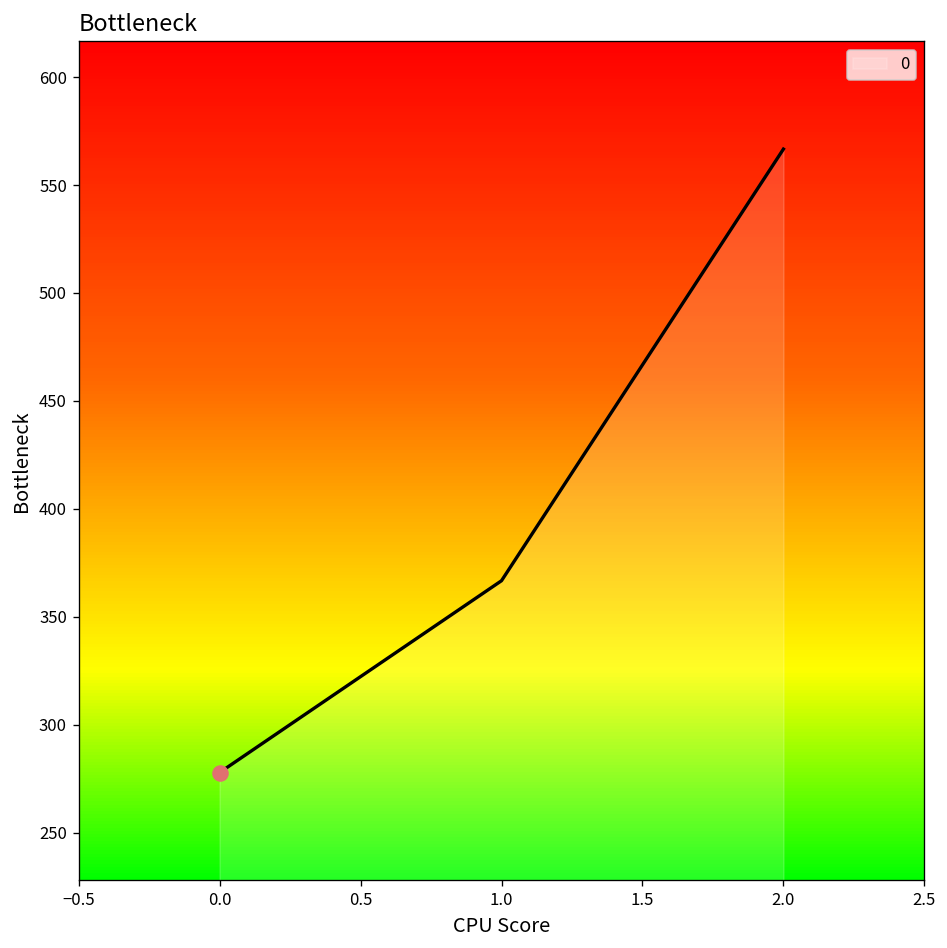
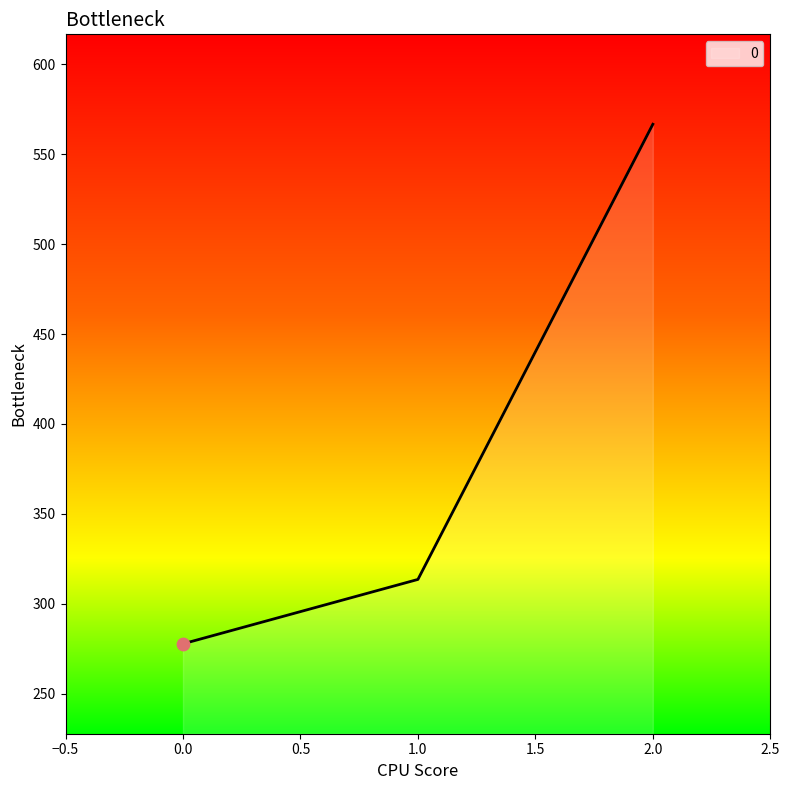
  {
    "0": {
-     "1.0": 367,
+     "1.0": 314,
      "2.0": 567
    }
  }
